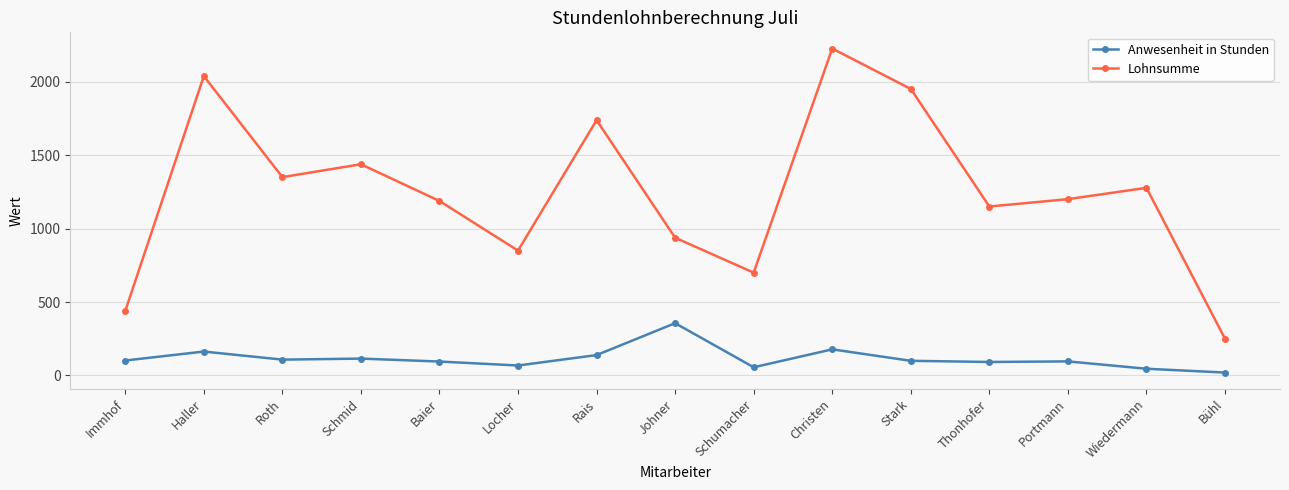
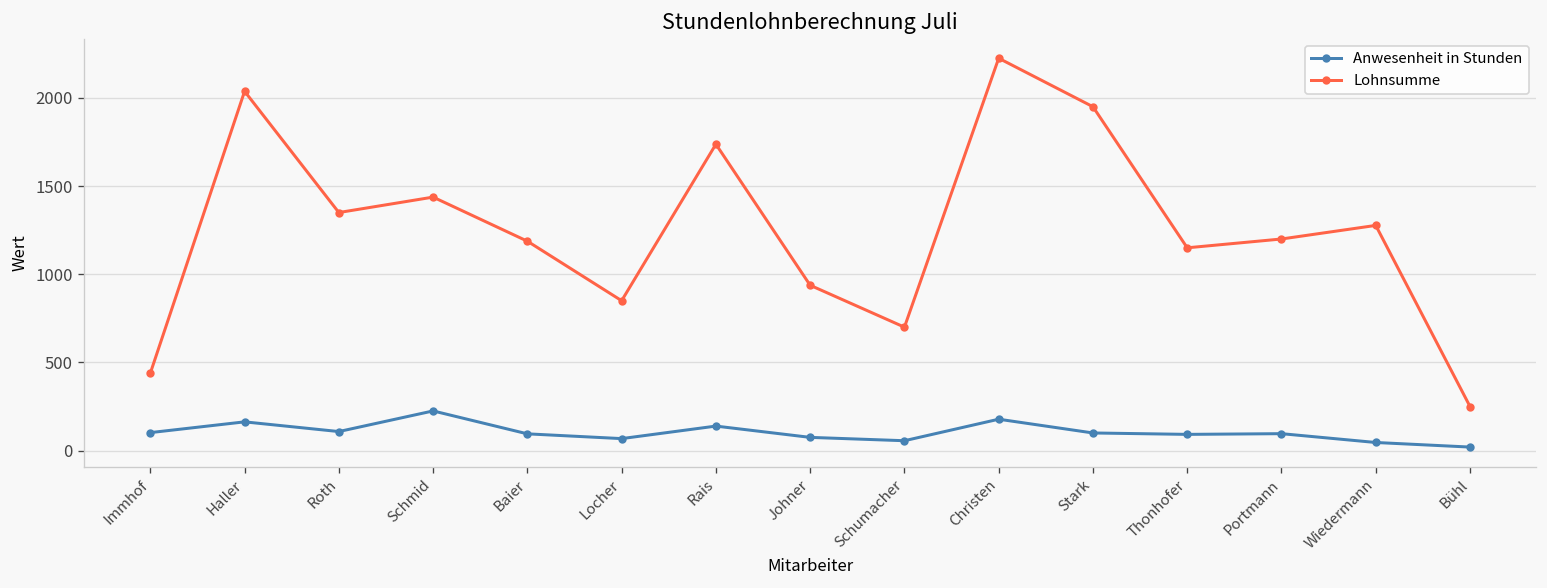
  {
    "Anwesenheit in Stunden": {
      "Immhof": 100,
      "Haller": 160,
      "Roth": 110,
-     "Schmid": 120,
+     "Schmid": 230,
      "Baier": 100,
      "Locher": 70,
      "Rais": 140,
-     "Johner": 360,
+     "Johner": 80,
      "Schumacher": 60,
      "Christen": 180,
      "Stark": 100,
      "Thonhofer": 90,
      "Portmann": 100,
      "Wiedermann": 50,
      "Bühl": 20
    },
    "Lohnsumme": {
      "Immhof": 440,
      "Haller": 2040,
      "Roth": 1350,
      "Schmid": 1440,
      "Baier": 1190,
      "Locher": 850,
      "Rais": 1740,
      "Johner": 940,
      "Schumacher": 700,
      "Christen": 2230,
      "Stark": 1950,
      "Thonhofer": 1150,
      "Portmann": 1200,
      "Wiedermann": 1280,
      "Bühl": 250
    }
  }
